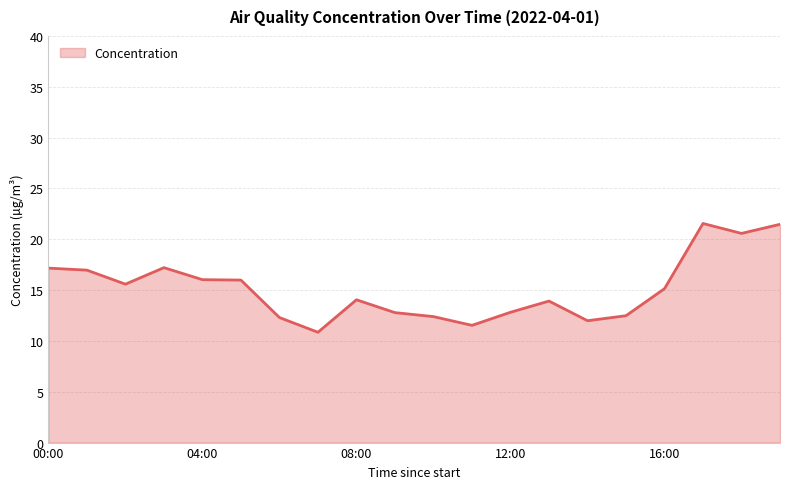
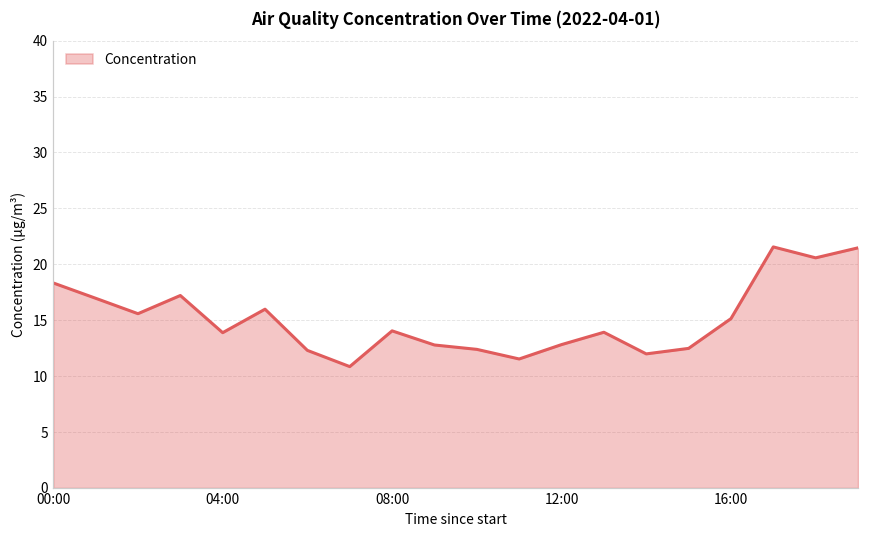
  {
-   "00:00": 17.2,
-   "04:00": 16.0,
+   "00:00": 18.3,
+   "04:00": 13.9,
    "08:00": 14.0,
    "12:00": 12.8,
    "16:00": 15.1
  }
